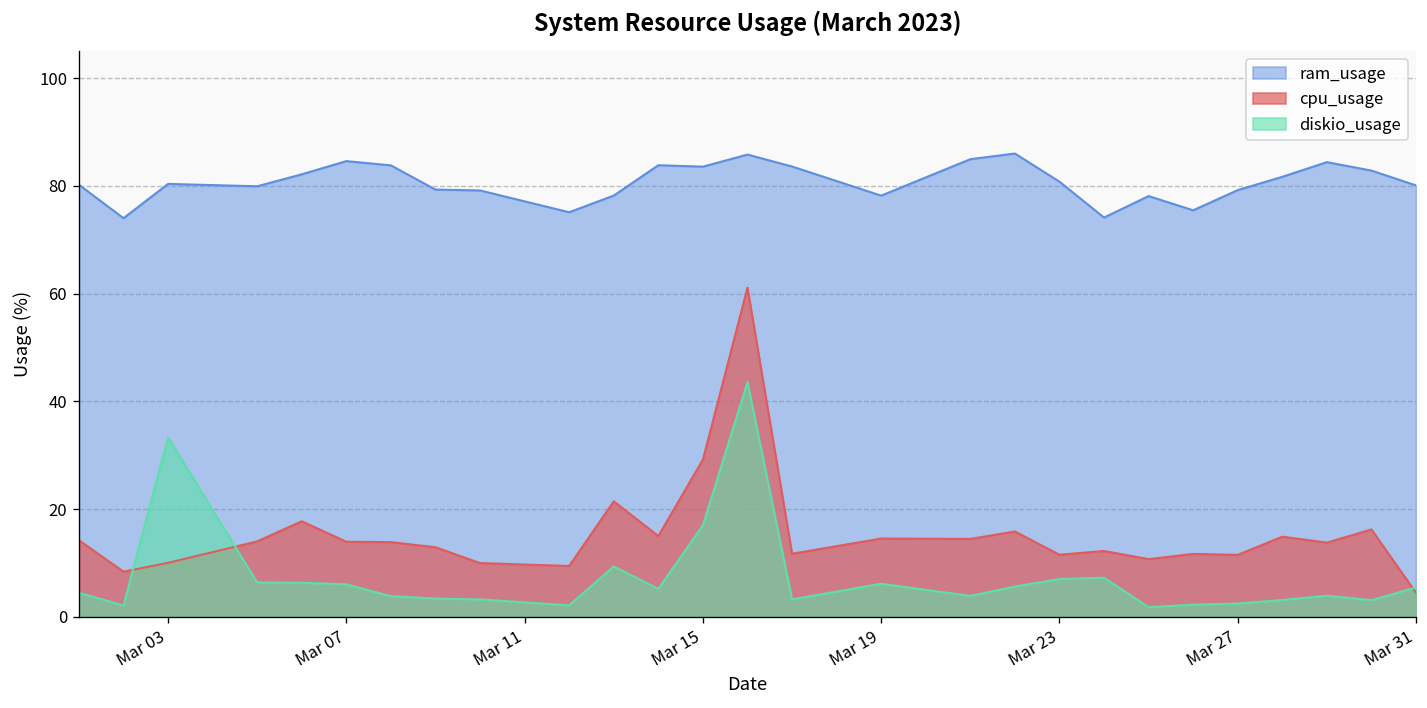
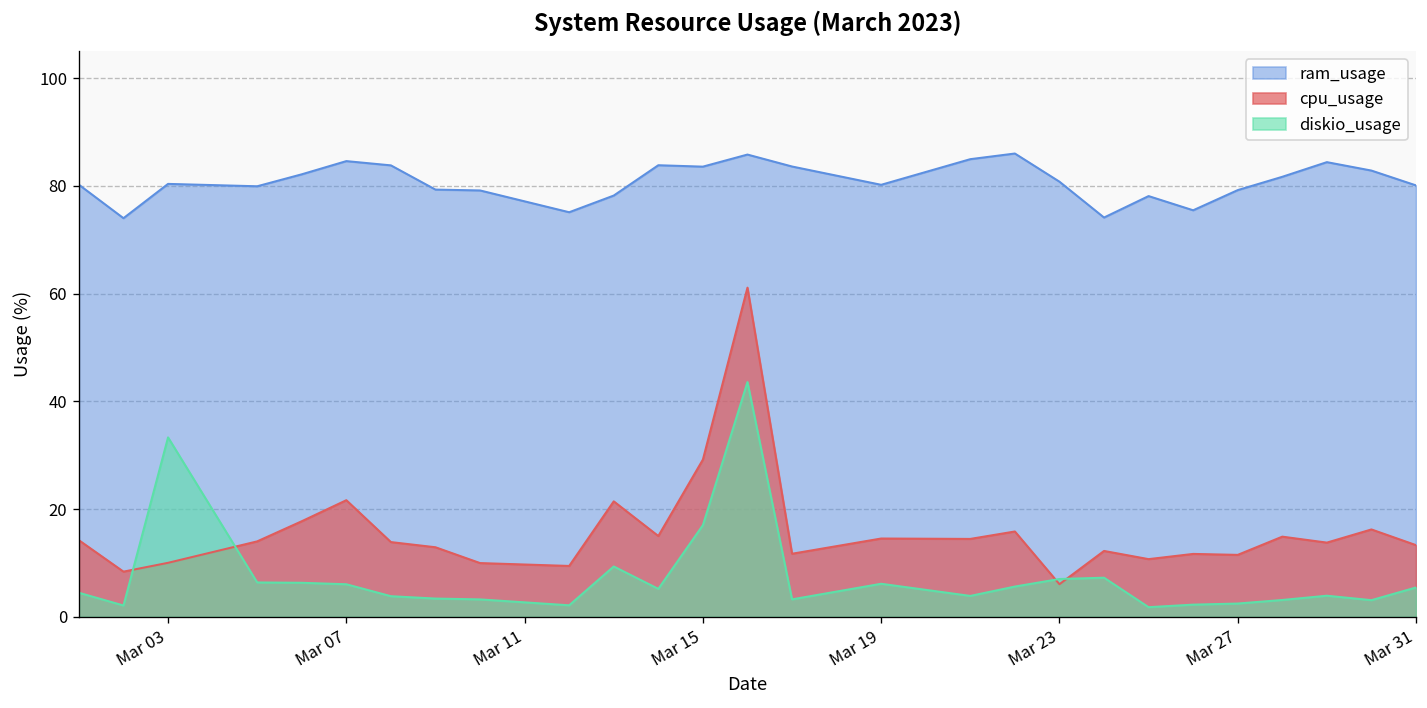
  {
    "ram_usage": {
      "Mar 03": 80,
      "Mar 07": 85,
      "Mar 15": 84,
-     "Mar 19": 78,
+     "Mar 19": 80,
      "Mar 23": 81,
      "Mar 27": 79,
      "Mar 31": 80
    },
    "cpu_usage": {
      "Mar 03": 10,
-     "Mar 07": 14,
+     "Mar 07": 22,
      "Mar 15": 29,
      "Mar 19": 15,
-     "Mar 23": 12,
+     "Mar 23": 6,
      "Mar 27": 12,
-     "Mar 31": 4
+     "Mar 31": 13
    },
    "diskio_usage": {
      "Mar 03": 33,
      "Mar 07": 6,
      "Mar 15": 17,
      "Mar 19": 6,
      "Mar 23": 7,
      "Mar 27": 2,
      "Mar 31": 5
    }
  }
